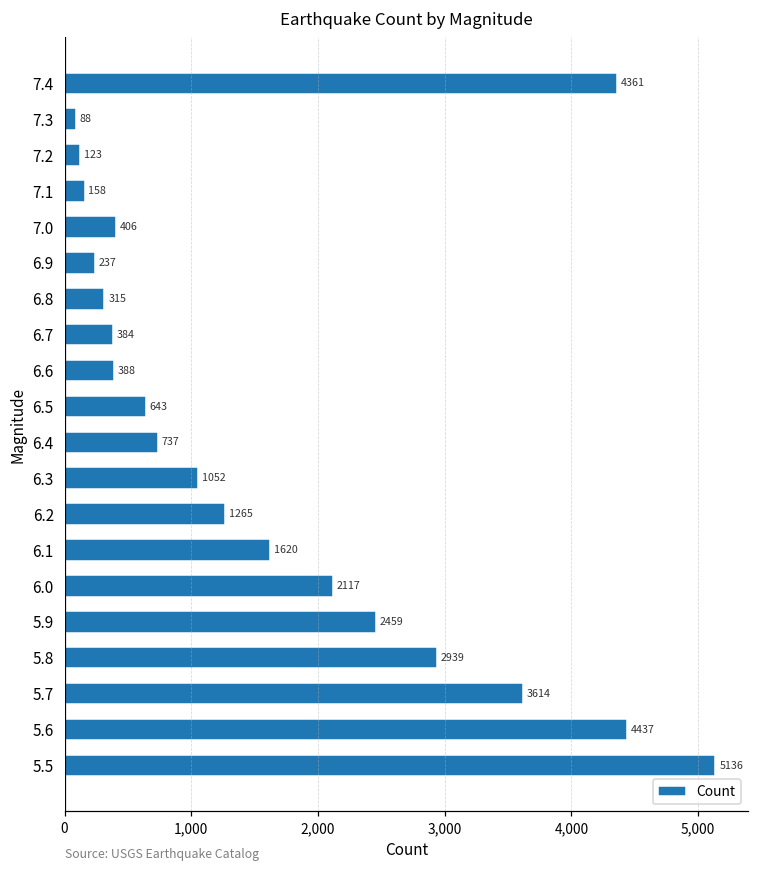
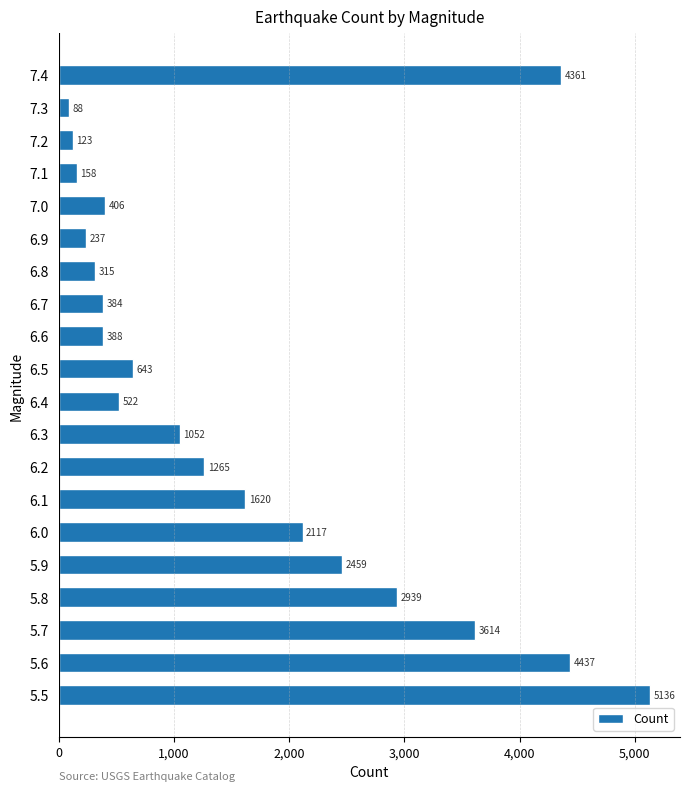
  {
    "7.4": 4361,
    "7.3": 88,
    "7.2": 123,
    "7.1": 158,
    "7.0": 406,
    "6.9": 237,
    "6.8": 315,
    "6.7": 384,
    "6.6": 388,
    "6.5": 643,
-   "6.4": 737,
+   "6.4": 522,
    "6.3": 1052,
    "6.2": 1265,
    "6.1": 1620,
    "6.0": 2117,
    "5.9": 2459,
    "5.8": 2939,
    "5.7": 3614,
    "5.6": 4437,
    "5.5": 5136
  }
